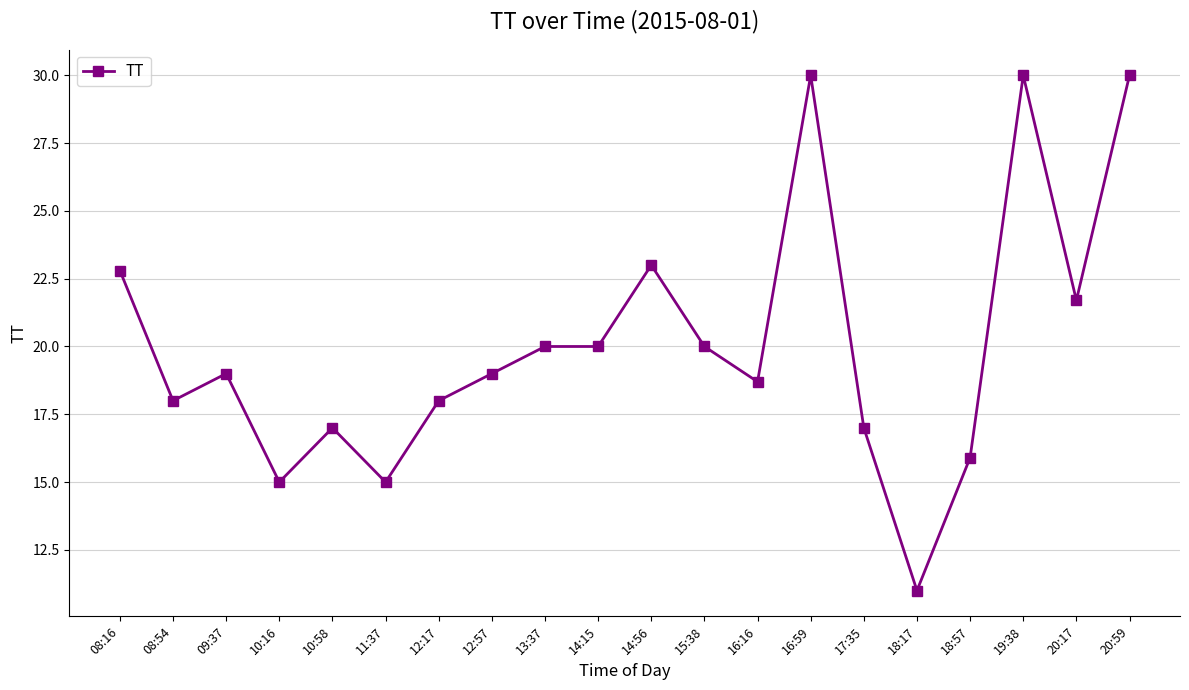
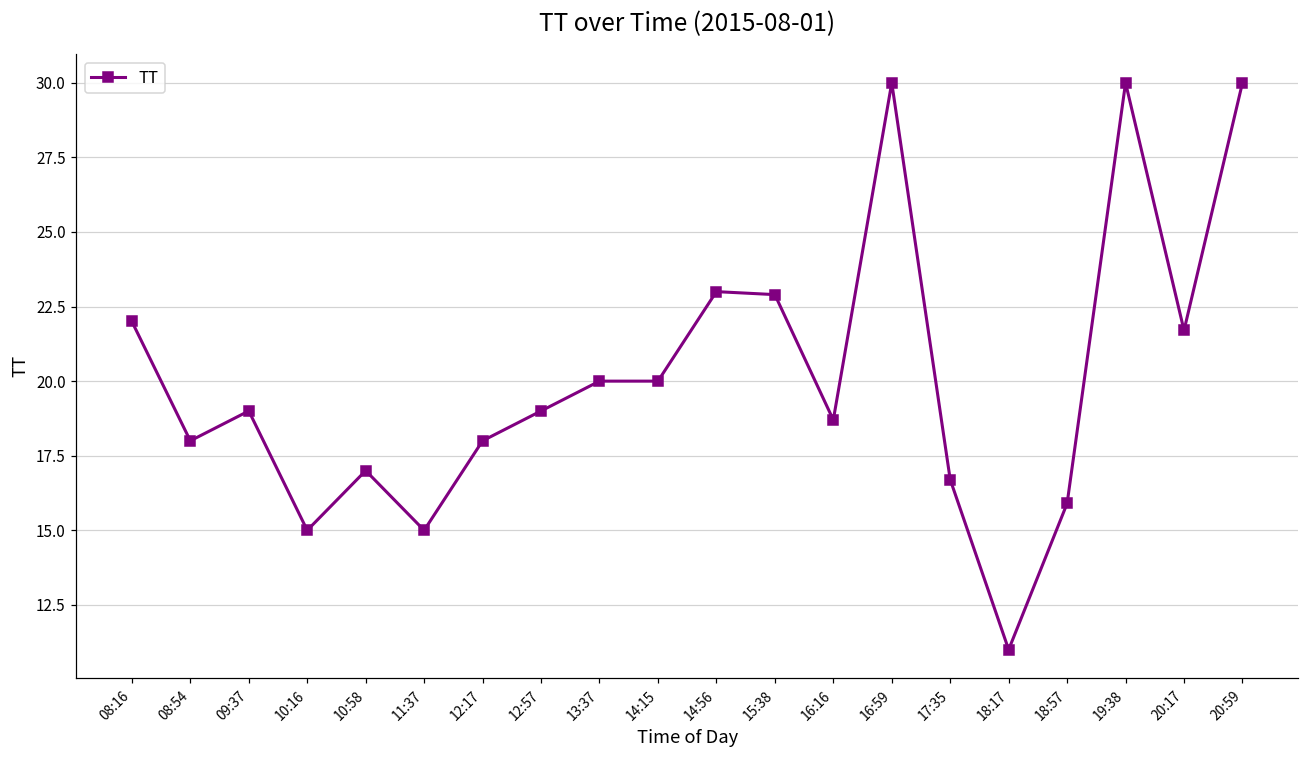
  {
-   "08:16": 22.8,
+   "08:16": 22.0,
    "08:54": 18.0,
    "09:37": 19.0,
    "10:16": 15.0,
    "10:58": 17.0,
    "11:37": 15.0,
    "12:17": 18.0,
    "12:57": 19.0,
    "13:37": 20.0,
    "14:15": 20.0,
    "14:56": 23.0,
-   "15:38": 20.0,
+   "15:38": 22.9,
    "16:16": 18.7,
    "16:59": 30.0,
-   "17:35": 17.0,
+   "17:35": 16.7,
    "18:17": 11.0,
    "18:57": 15.9,
    "19:38": 30.0,
    "20:17": 21.7,
    "20:59": 30.0
  }
